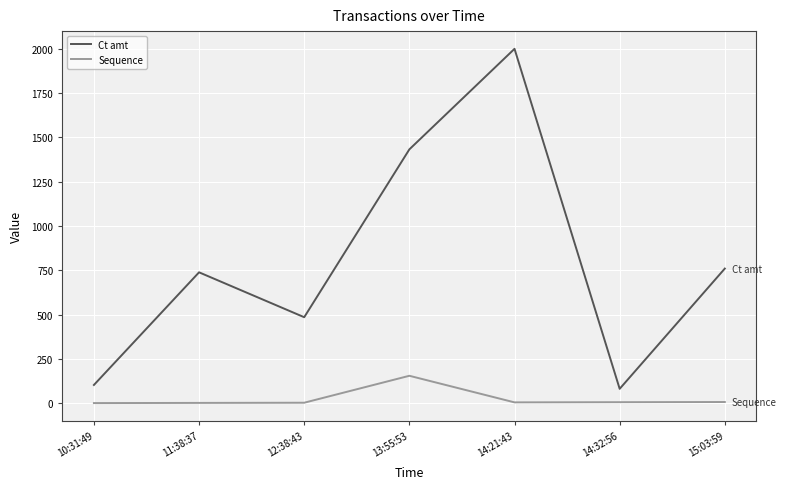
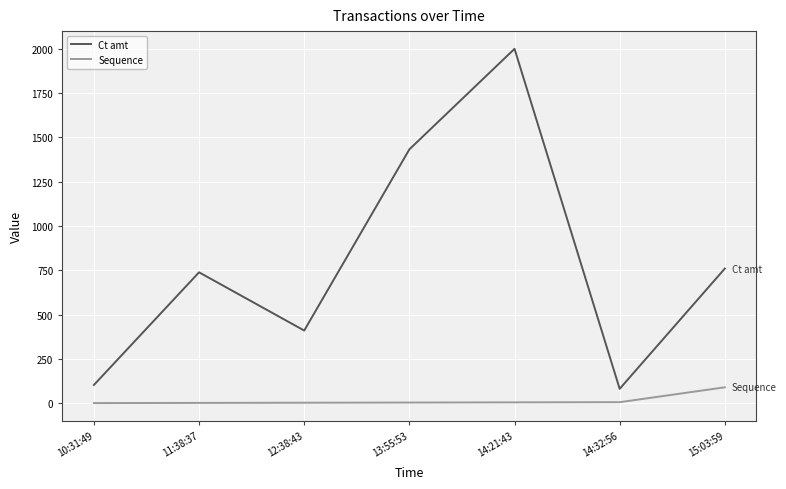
  {
    "Ct amt": {
      "10:31:49": 100,
      "11:38:37": 740,
-     "12:38:43": 490,
+     "12:38:43": 410,
      "13:55:53": 1430,
      "14:21:43": 2000,
      "14:32:56": 80,
      "15:03:59": 760
    },
    "Sequence": {
      "10:31:49": 0,
      "11:38:37": 0,
      "12:38:43": 0,
-     "13:55:53": 160,
+     "13:55:53": 0,
      "14:21:43": 10,
      "14:32:56": 10,
-     "15:03:59": 10
+     "15:03:59": 90
    }
  }
